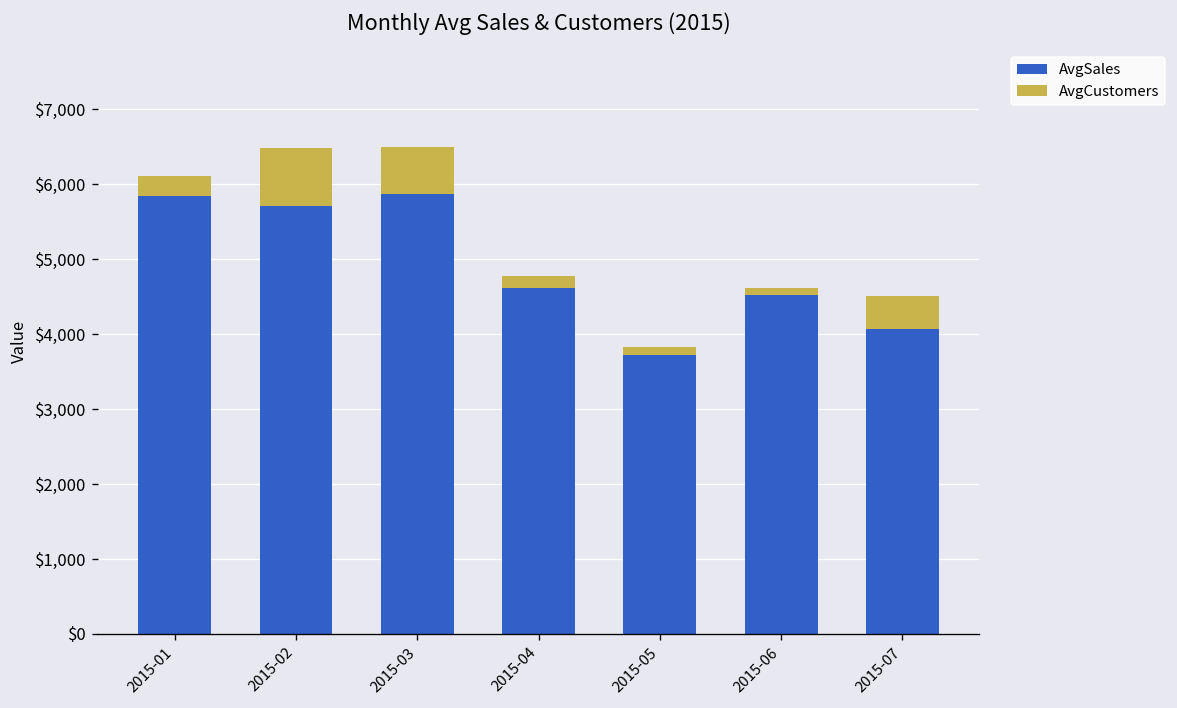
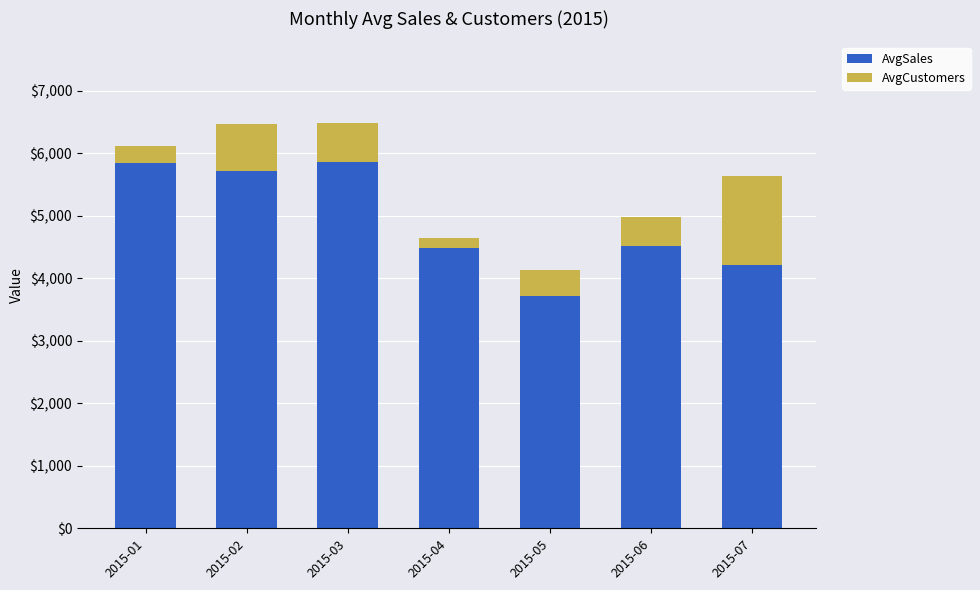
  {
    "AvgSales": {
      "2015-01": "$5,800",
      "2015-02": "$5,700",
      "2015-03": "$5,900",
-     "2015-04": "$4,600",
+     "2015-04": "$4,500",
      "2015-05": "$3,700",
      "2015-06": "$4,500",
-     "2015-07": "$4,100"
+     "2015-07": "$4,200"
    },
    "AvgCustomers": {
      "2015-01": "$300",
      "2015-02": "$800",
      "2015-03": "$600",
      "2015-04": "$200",
-     "2015-05": "$100",
-     "2015-06": "$100",
-     "2015-07": "$400"
+     "2015-05": "$400",
+     "2015-06": "$500",
+     "2015-07": "$1,400"
    }
  }
